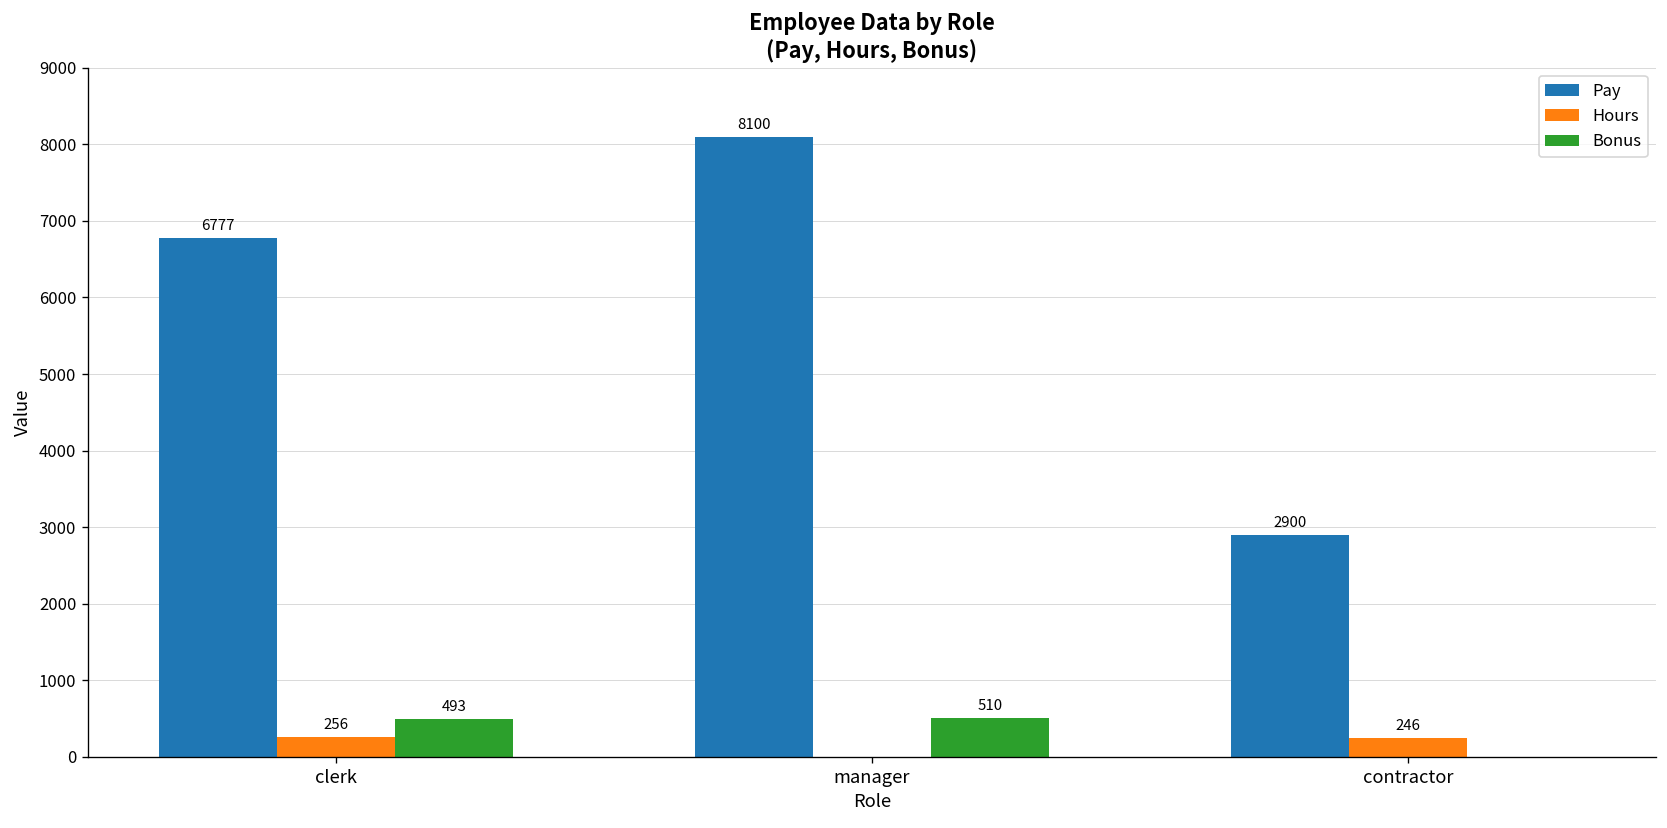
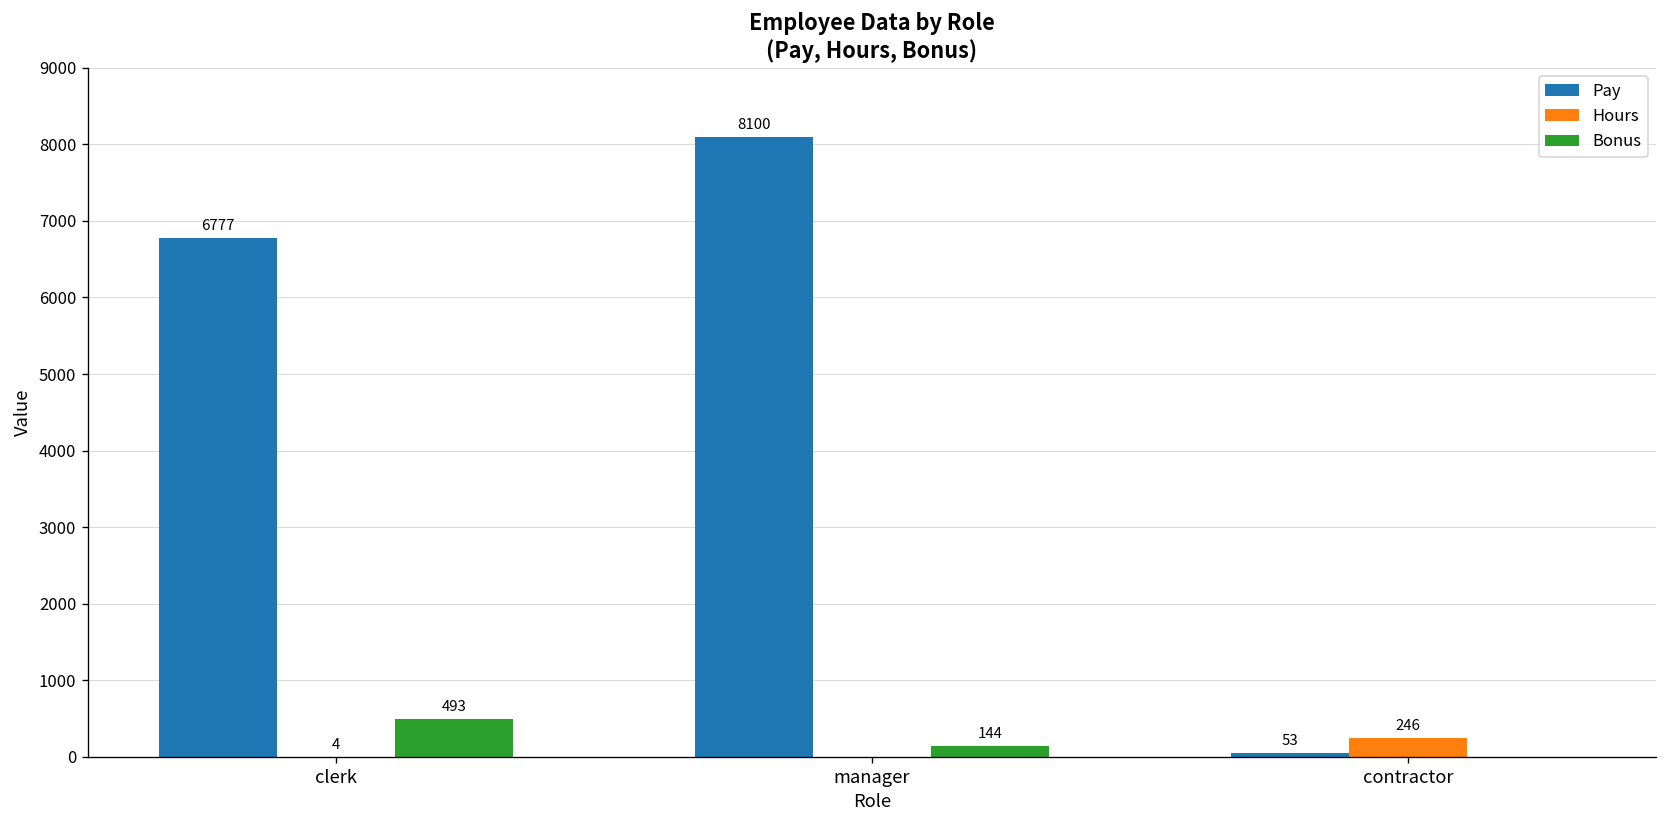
  {
    "Pay": {
      "clerk": 6777,
      "manager": 8100,
-     "contractor": 2900
+     "contractor": 53
    },
    "Hours": {
-     "clerk": 256,
+     "clerk": 4,
      "contractor": 246
    },
    "Bonus": {
      "clerk": 493,
-     "manager": 510
+     "manager": 144
    }
  }
